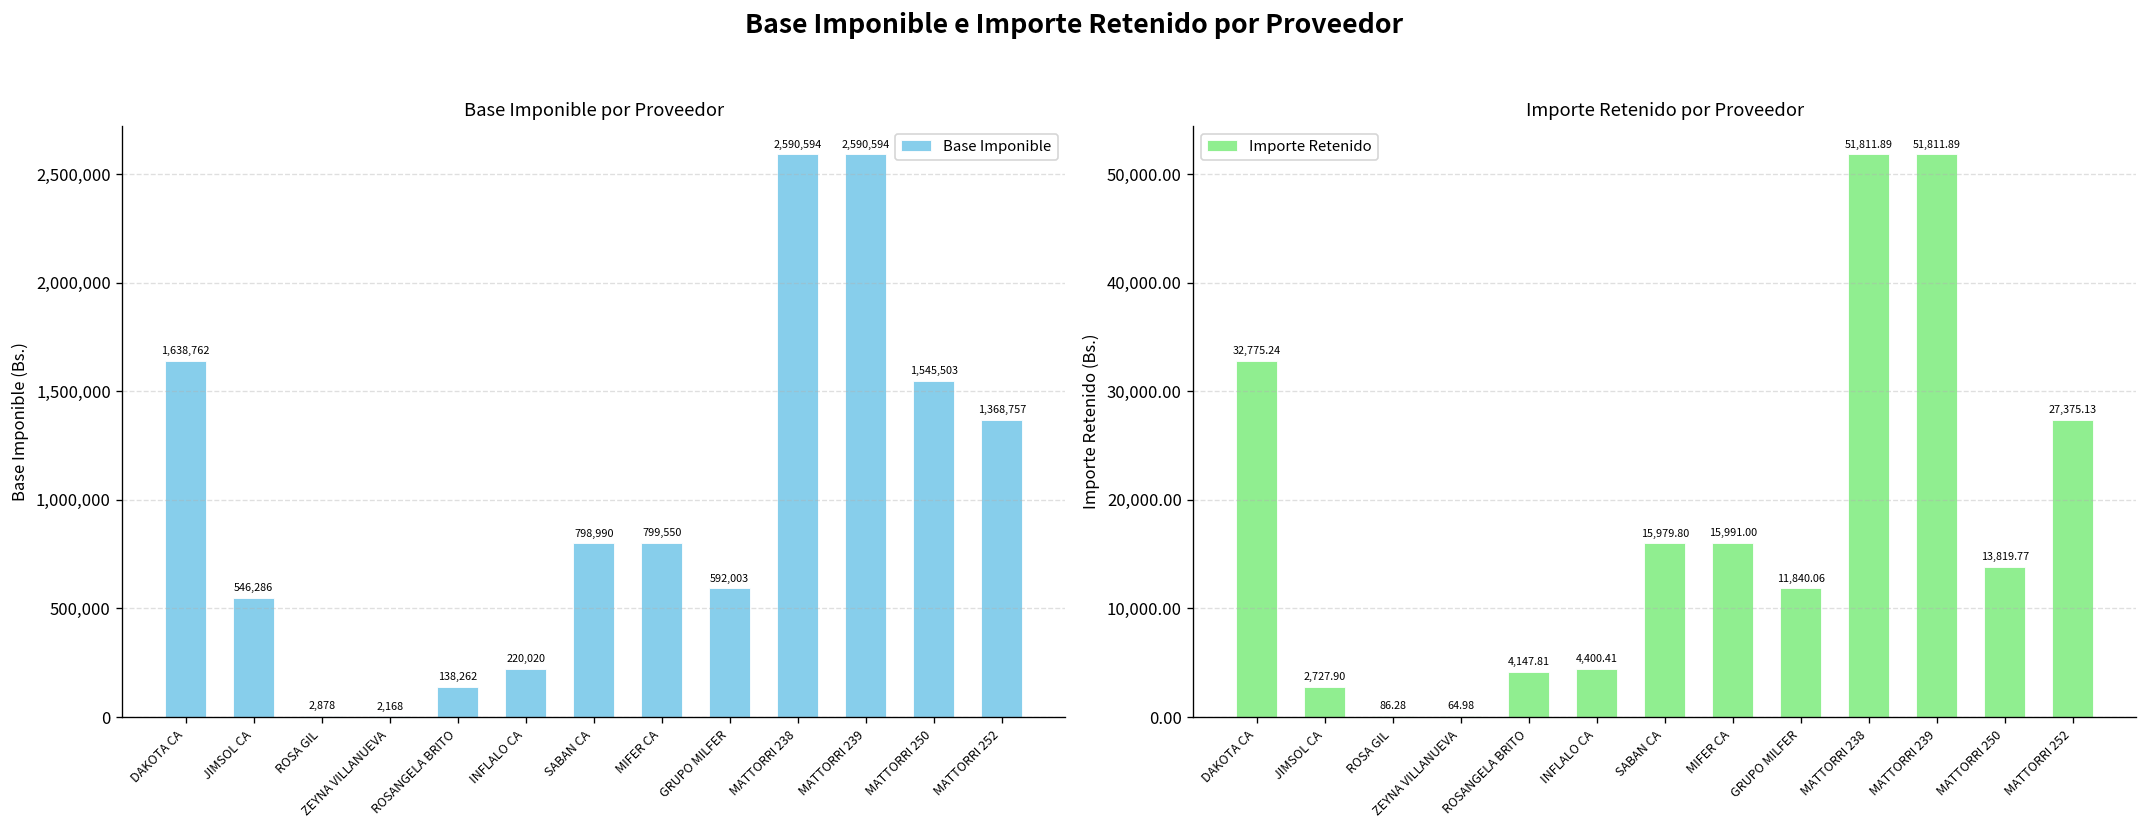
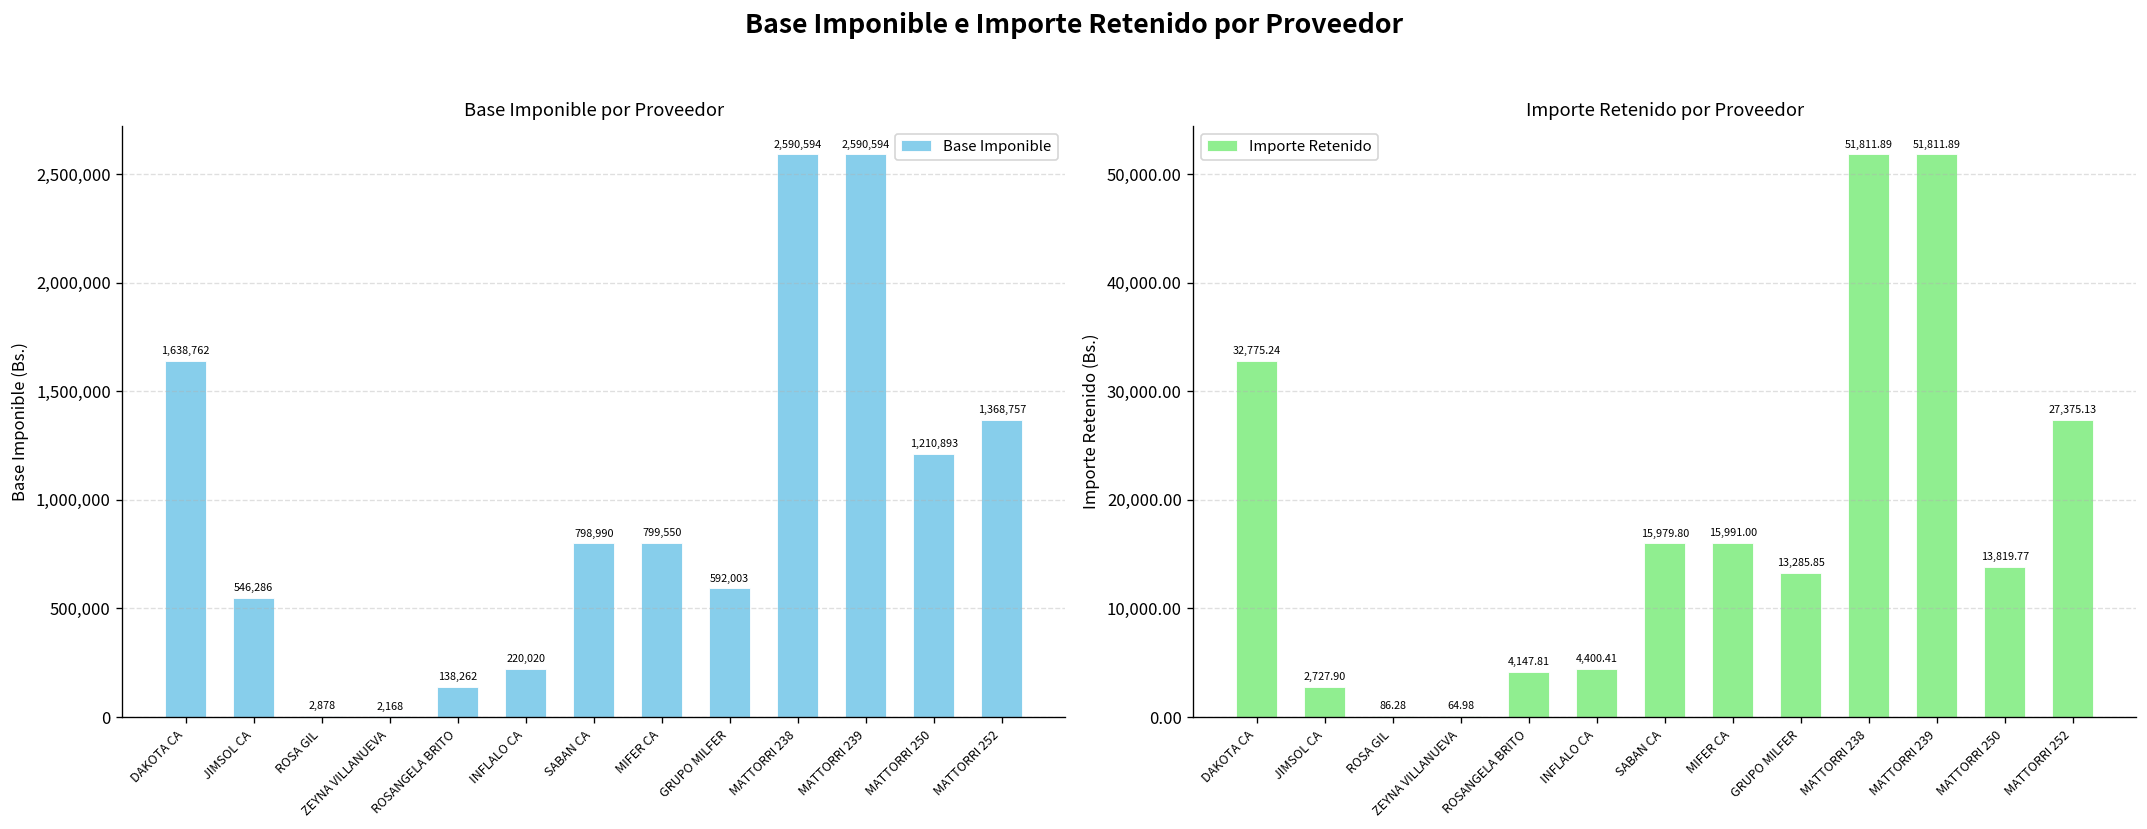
  {
    "Base Imponible por Proveedor": {
      "DAKOTA CA": "1,638,762",
      "JIMSOL CA": "546,286",
      "ROSA GIL": "2,878",
      "ZEYNA VILLANUEVA": "2,168",
      "ROSANGELA BRITO": "138,262",
      "INFLALO CA": "220,020",
      "SABAN CA": "798,990",
      "MIFER CA": "799,550",
      "GRUPO MILFER": "592,003",
      "MATTORRI 238": "2,590,594",
      "MATTORRI 239": "2,590,594",
-     "MATTORRI 250": "1,545,503",
+     "MATTORRI 250": "1,210,893",
      "MATTORRI 252": "1,368,757"
    },
    "Importe Retenido por Proveedor": {
      "DAKOTA CA": "32,775.24",
      "JIMSOL CA": "2,727.90",
      "ROSA GIL": "86.28",
      "ZEYNA VILLANUEVA": "64.98",
      "ROSANGELA BRITO": "4,147.81",
      "INFLALO CA": "4,400.41",
      "SABAN CA": "15,979.80",
      "MIFER CA": "15,991.00",
-     "GRUPO MILFER": "11,840.06",
+     "GRUPO MILFER": "13,285.85",
      "MATTORRI 238": "51,811.89",
      "MATTORRI 239": "51,811.89",
      "MATTORRI 250": "13,819.77",
      "MATTORRI 252": "27,375.13"
    }
  }
